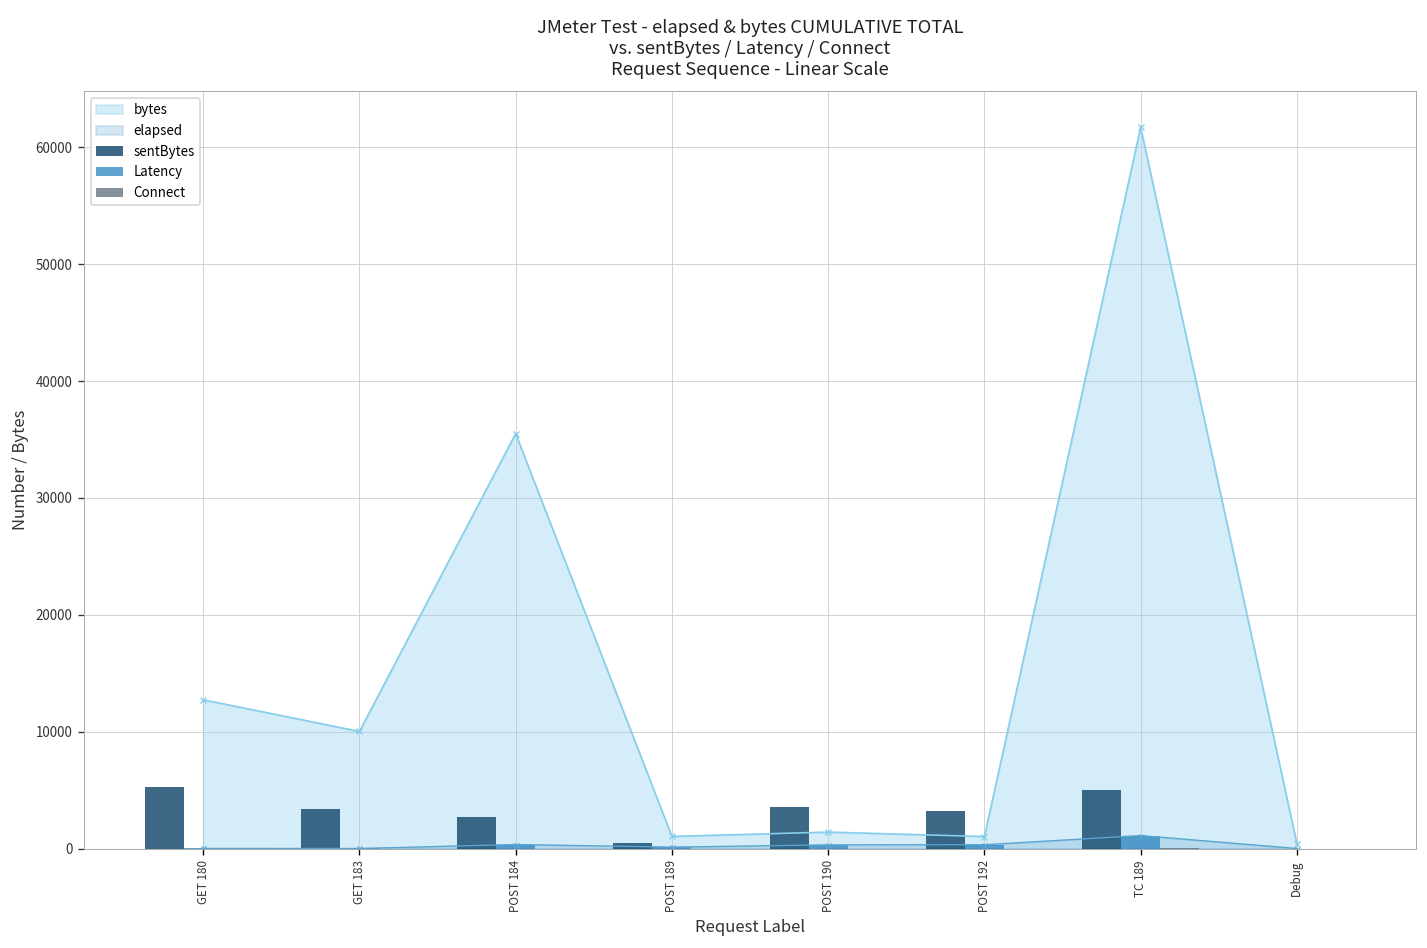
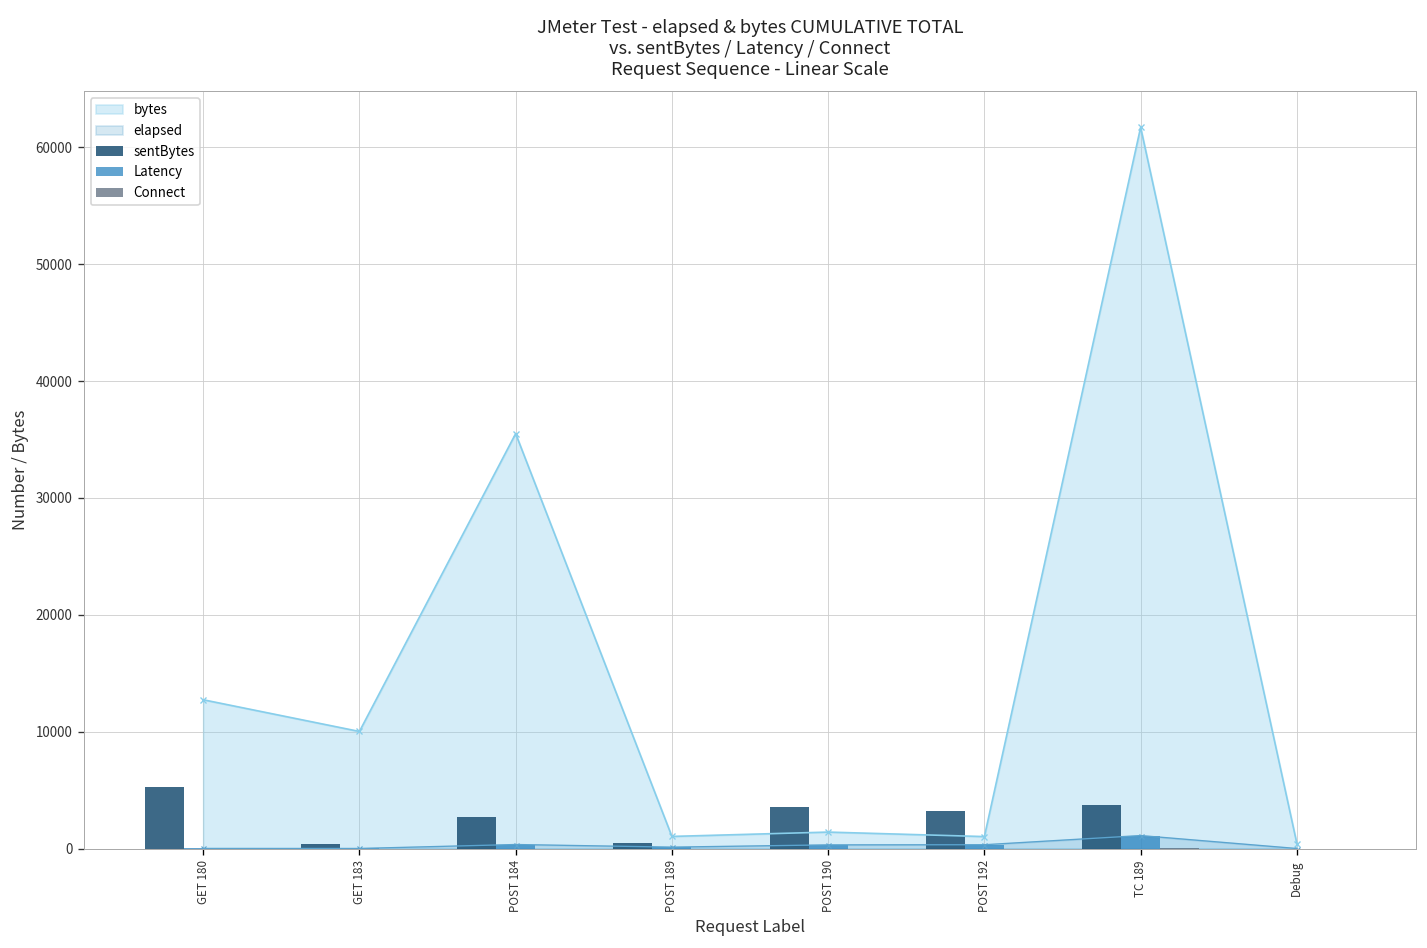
  {
    "sentBytes": {
      "GET 180": 5000,
-     "GET 183": 3000,
+     "GET 183": 0,
      "POST 184": 3000,
      "POST 189": 0,
      "POST 190": 4000,
      "POST 192": 3000,
-     "TC 189": 5000,
+     "TC 189": 4000,
      "Debug": 0
    },
    "Connect": {
      "GET 183": 0,
      "POST 184": 0,
      "POST 189": 0,
      "POST 190": 0,
      "POST 192": 0,
      "Debug": 0
    }
  }
